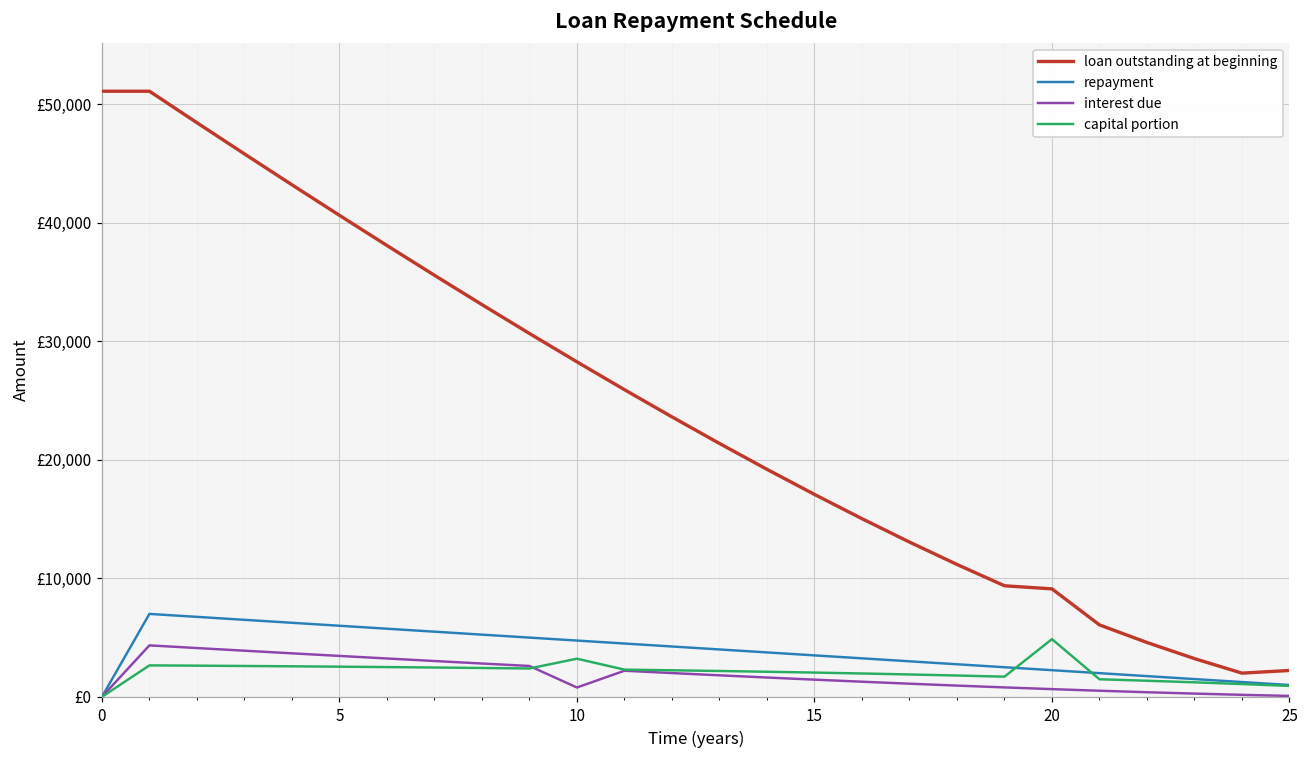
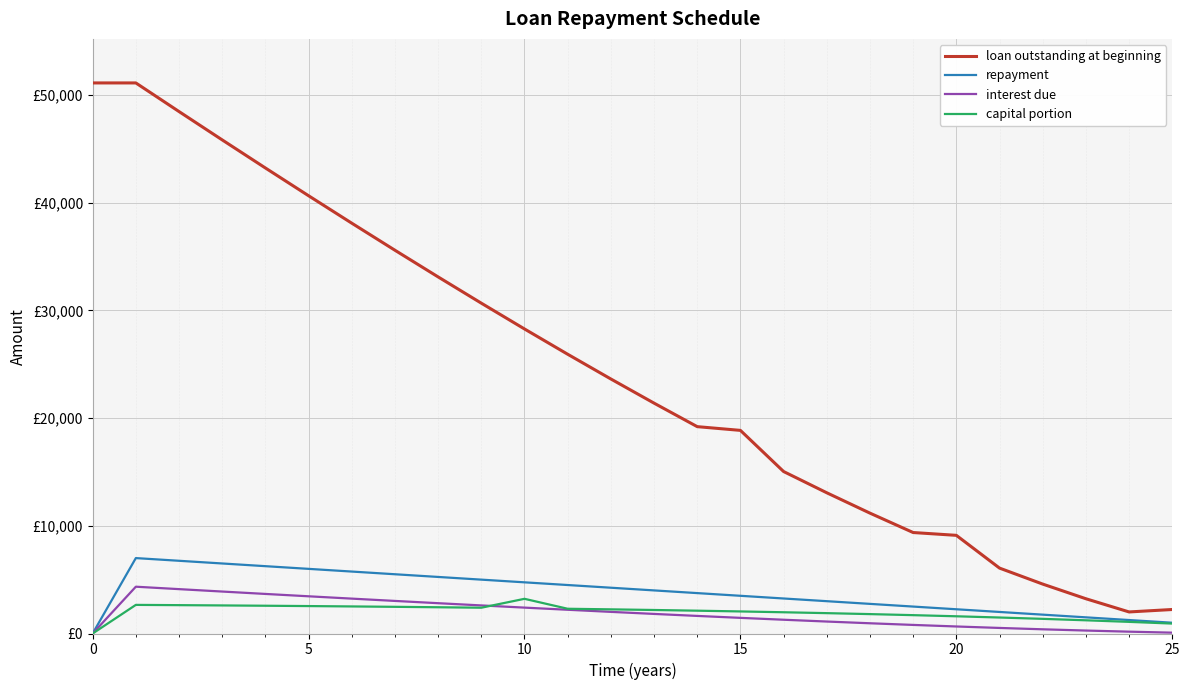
  {
    "loan outstanding at beginning": {
      "0": "£51,100",
      "5": "£40,600",
      "10": "£28,300",
-     "15": "£17,100",
+     "15": "£18,900",
      "20": "£9,100",
      "25": "£2,200"
    },
    "repayment": {
      "5": "£6,000",
      "10": "£4,800",
      "15": "£3,500",
      "20": "£2,300"
    },
    "interest due": {
      "5": "£3,500",
-     "10": "£800",
+     "10": "£2,400",
      "15": "£1,500",
      "20": "£700",
      "25": "£100"
    },
    "capital portion": {
      "5": "£2,500",
      "10": "£3,200",
      "15": "£2,000",
-     "20": "£4,900"
+     "20": "£1,600"
    }
  }
